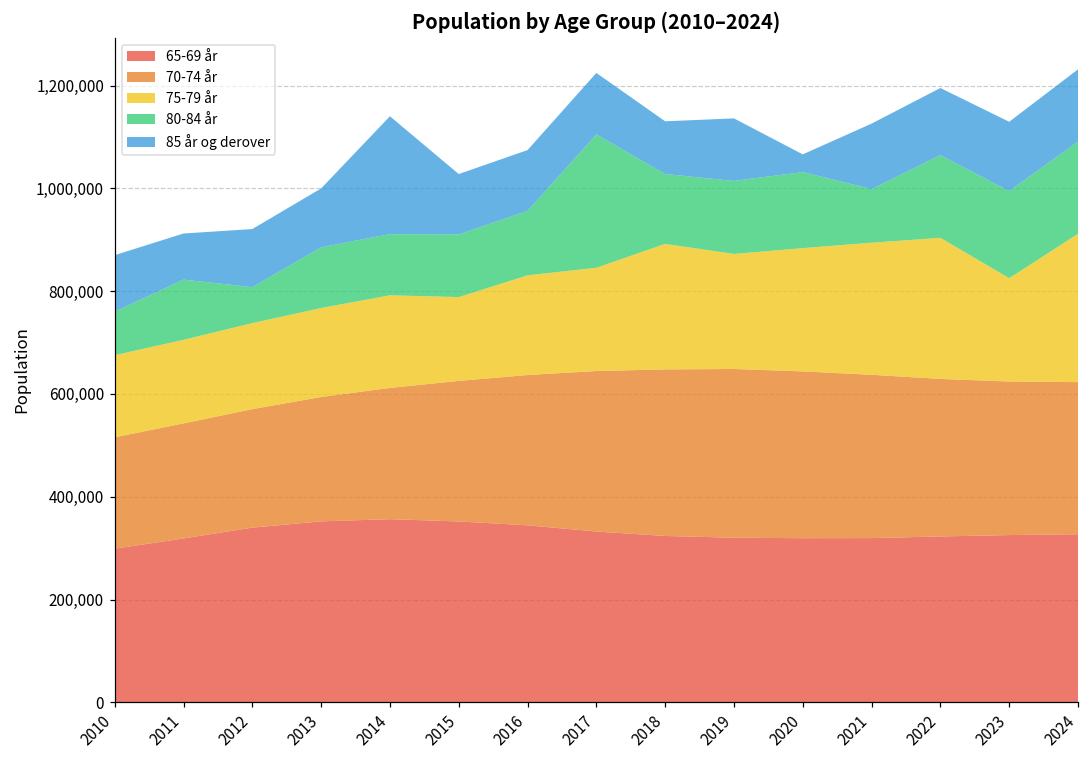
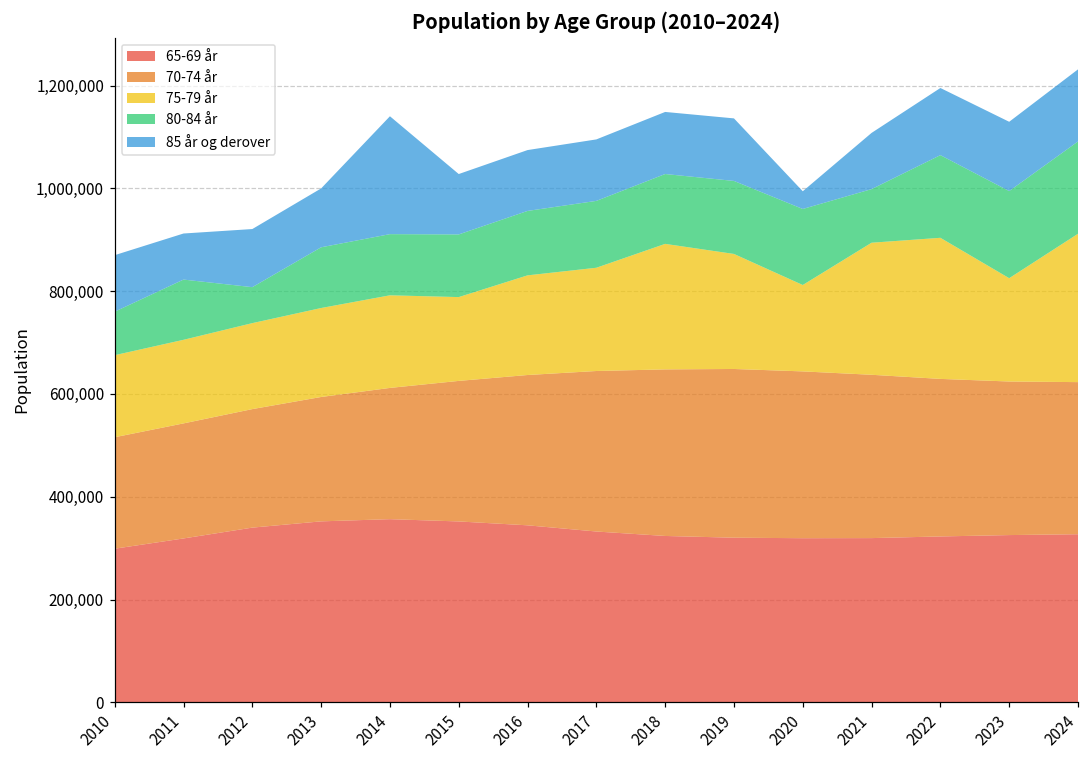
  {
    "75-79 år": {
      "2010": "160,000",
      "2011": "160,000",
      "2012": "170,000",
      "2013": "170,000",
      "2014": "180,000",
      "2015": "160,000",
      "2016": "190,000",
      "2017": "200,000",
      "2018": "240,000",
      "2019": "220,000",
-     "2020": "240,000",
+     "2020": "170,000",
      "2021": "260,000",
      "2022": "270,000",
      "2023": "200,000",
      "2024": "290,000"
    },
    "80-84 år": {
      "2010": "80,000",
      "2011": "120,000",
      "2012": "70,000",
      "2013": "120,000",
      "2014": "120,000",
      "2015": "120,000",
      "2016": "130,000",
-     "2017": "260,000",
+     "2017": "130,000",
      "2018": "140,000",
      "2019": "140,000",
      "2020": "150,000",
      "2021": "100,000",
      "2022": "160,000",
      "2023": "170,000",
      "2024": "180,000"
    },
    "85 år og derover": {
      "2010": "110,000",
      "2011": "90,000",
      "2012": "110,000",
      "2013": "110,000",
      "2014": "230,000",
      "2015": "120,000",
      "2016": "120,000",
      "2017": "120,000",
-     "2018": "100,000",
+     "2018": "120,000",
      "2019": "120,000",
      "2020": "30,000",
-     "2021": "130,000",
+     "2021": "110,000",
      "2022": "130,000",
      "2023": "130,000",
      "2024": "140,000"
    }
  }
